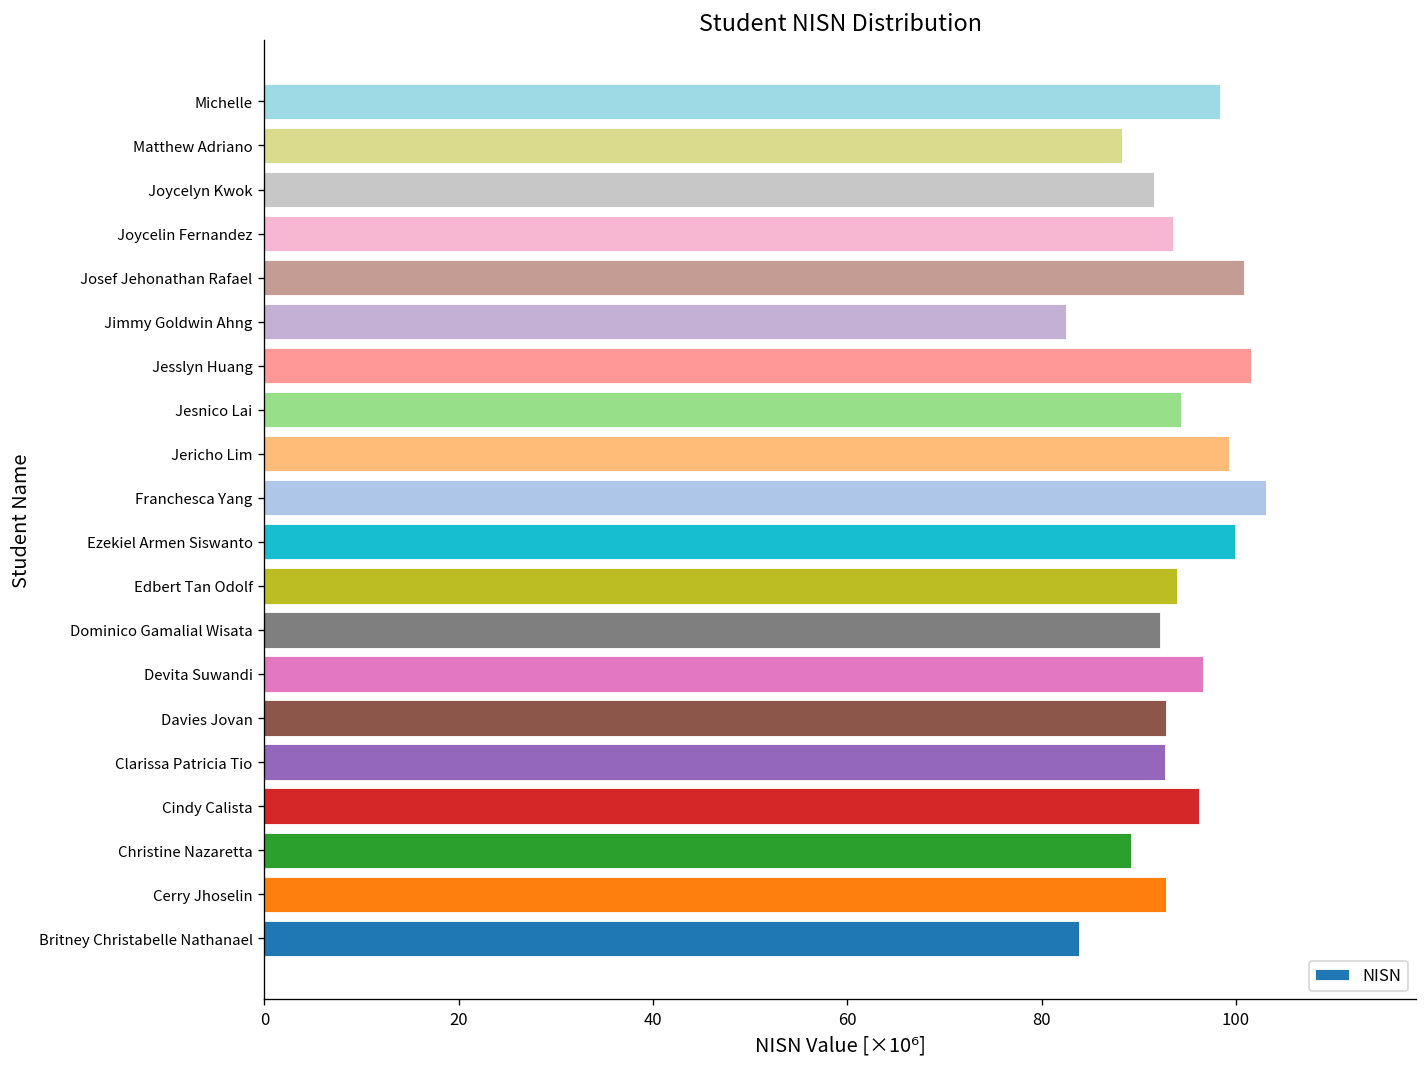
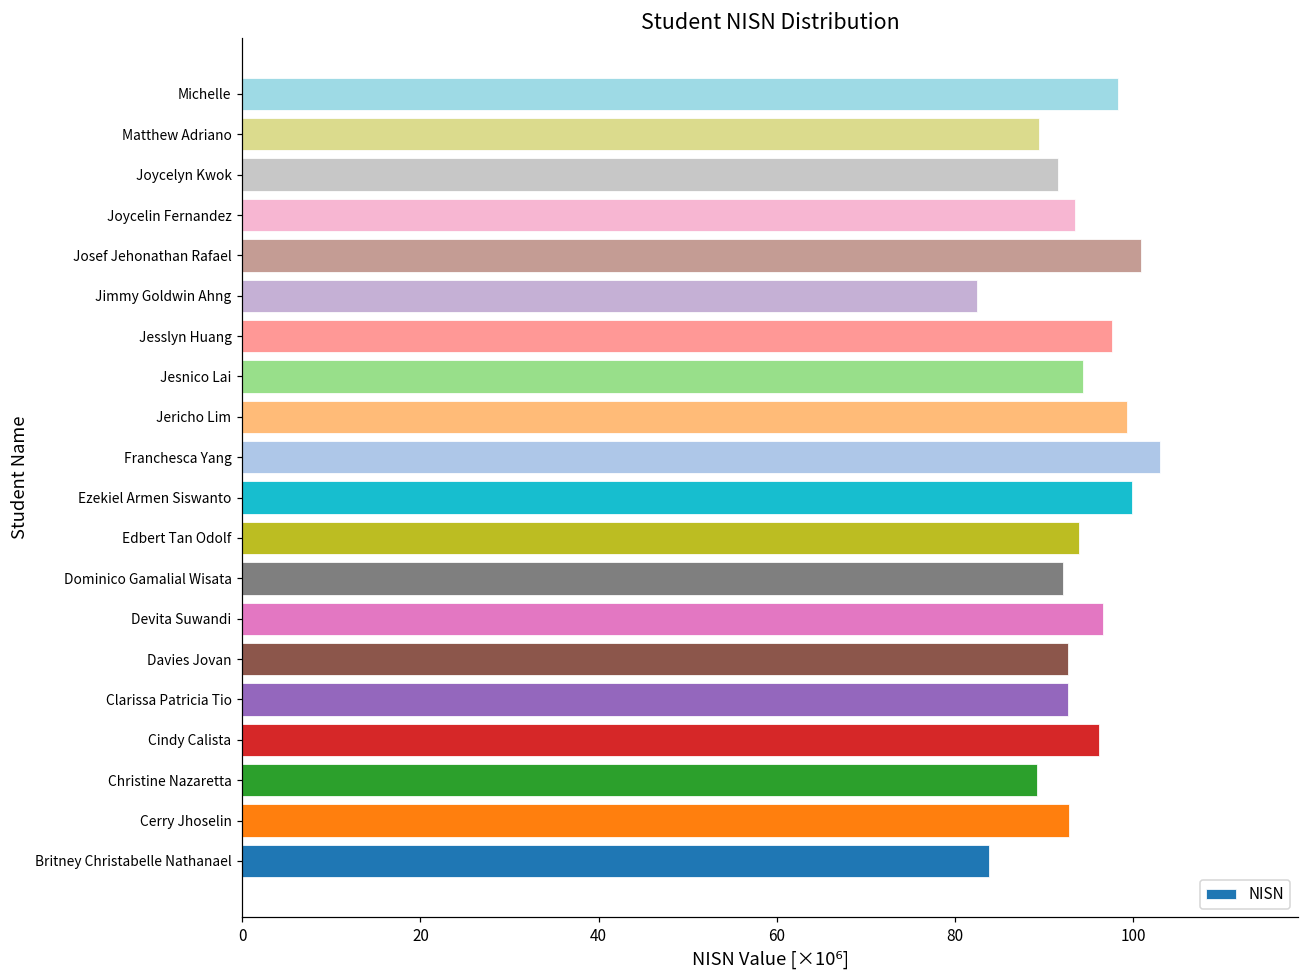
  {
    "Michelle": 98,
-   "Matthew Adriano": 88,
+   "Matthew Adriano": 89,
    "Joycelyn Kwok": 92,
    "Joycelin Fernandez": 93,
    "Josef Jehonathan Rafael": 101,
    "Jimmy Goldwin Ahng": 83,
-   "Jesslyn Huang": 102,
+   "Jesslyn Huang": 98,
    "Jesnico Lai": 94,
    "Jericho Lim": 99,
    "Franchesca Yang": 103,
    "Ezekiel Armen Siswanto": 100,
    "Edbert Tan Odolf": 94,
    "Dominico Gamalial Wisata": 92,
    "Devita Suwandi": 97,
    "Davies Jovan": 93,
    "Clarissa Patricia Tio": 93,
    "Cindy Calista": 96,
    "Christine Nazaretta": 89,
    "Cerry Jhoselin": 93,
    "Britney Christabelle Nathanael": 84
  }
